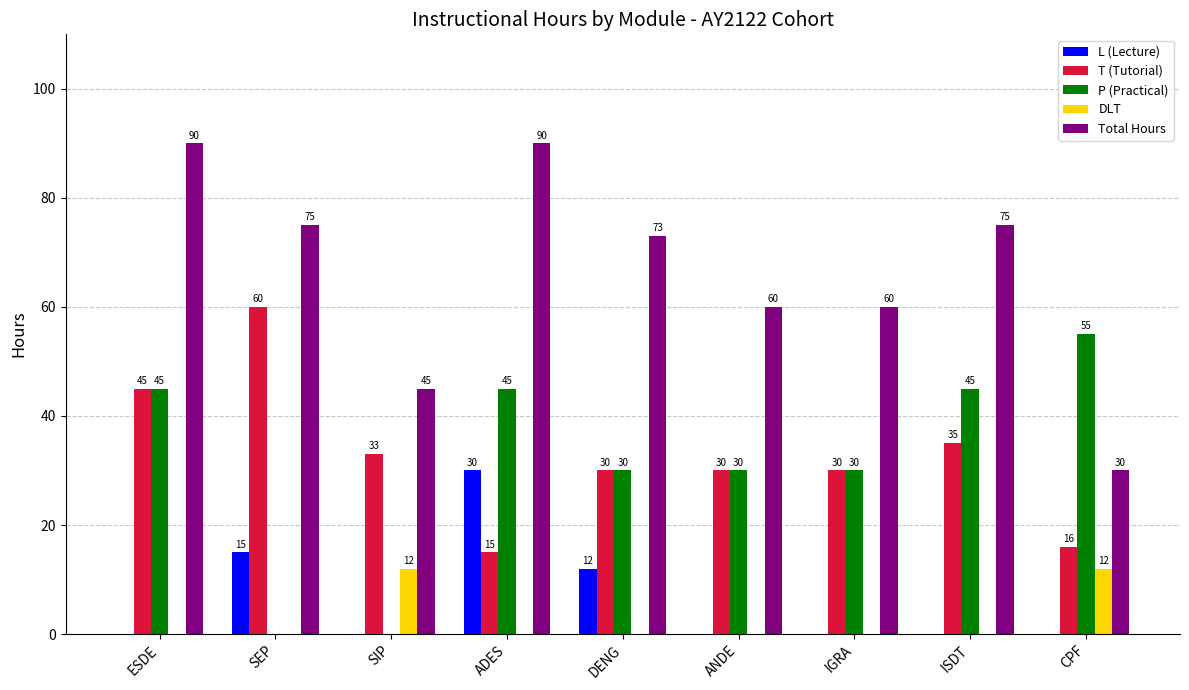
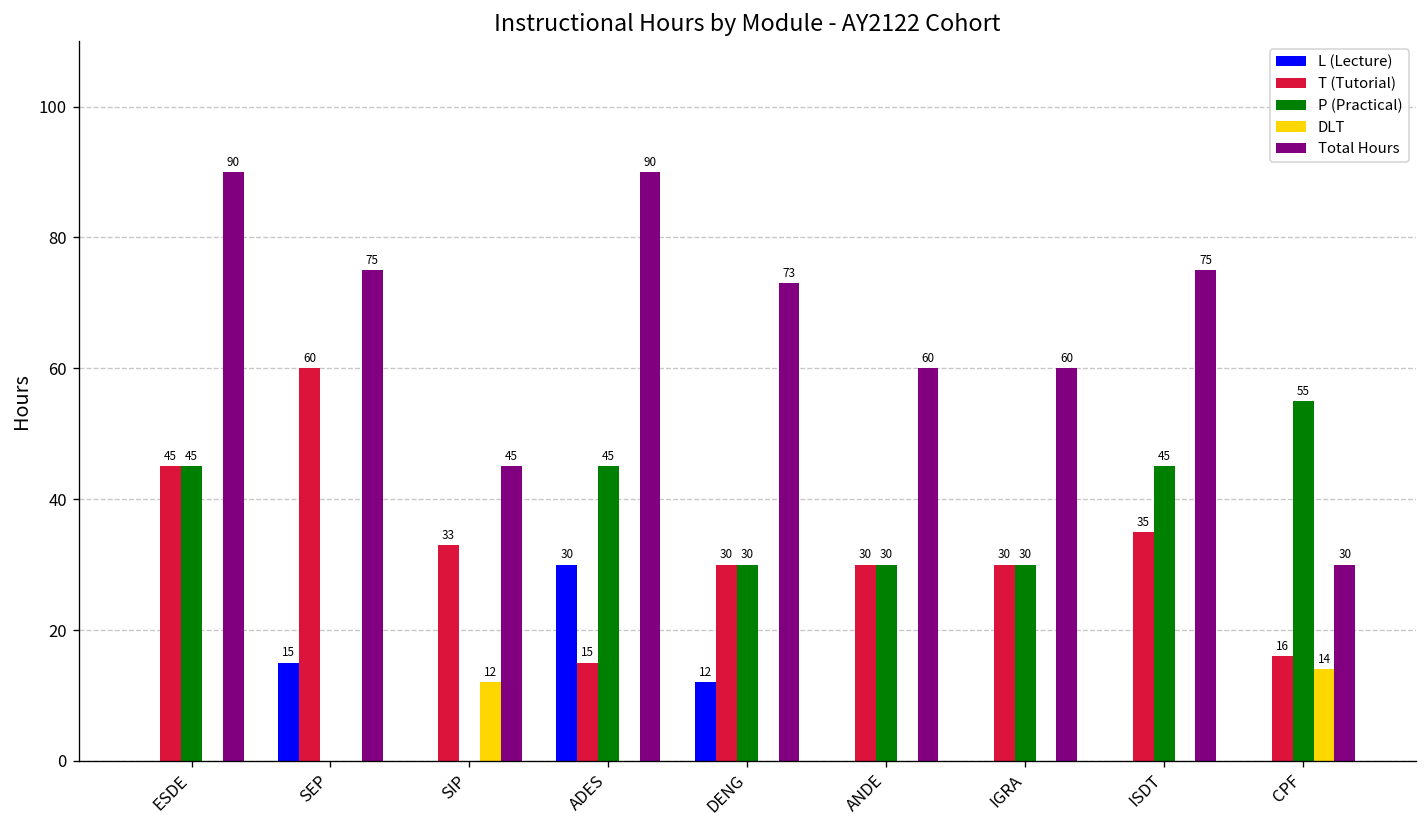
  {
    "L (Lecture)": {
      "SEP": 15,
      "ADES": 30,
      "DENG": 12
    },
    "T (Tutorial)": {
      "ESDE": 45,
      "SEP": 60,
      "SIP": 33,
      "ADES": 15,
      "DENG": 30,
      "ANDE": 30,
      "IGRA": 30,
      "ISDT": 35,
      "CPF": 16
    },
    "P (Practical)": {
      "ESDE": 45,
      "ADES": 45,
      "DENG": 30,
      "ANDE": 30,
      "IGRA": 30,
      "ISDT": 45,
      "CPF": 55
    },
    "DLT": {
      "SIP": 12,
-     "CPF": 12
+     "CPF": 14
    },
    "Total Hours": {
      "ESDE": 90,
      "SEP": 75,
      "SIP": 45,
      "ADES": 90,
      "DENG": 73,
      "ANDE": 60,
      "IGRA": 60,
      "ISDT": 75,
      "CPF": 30
    }
  }
